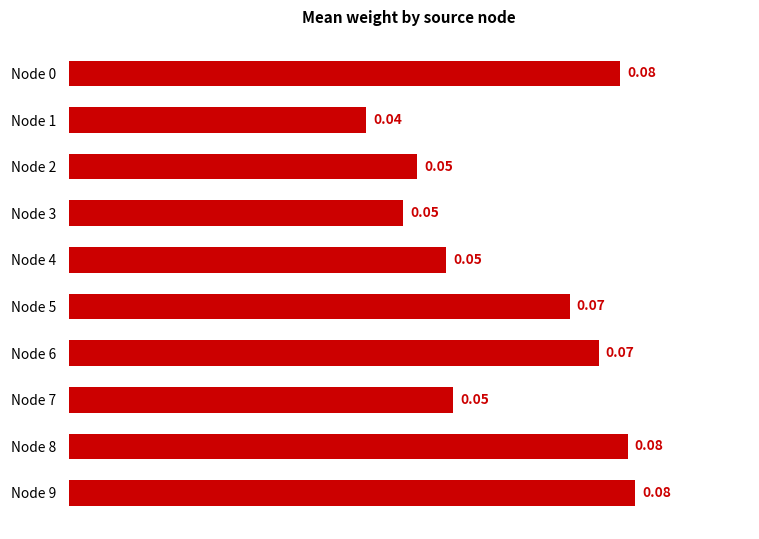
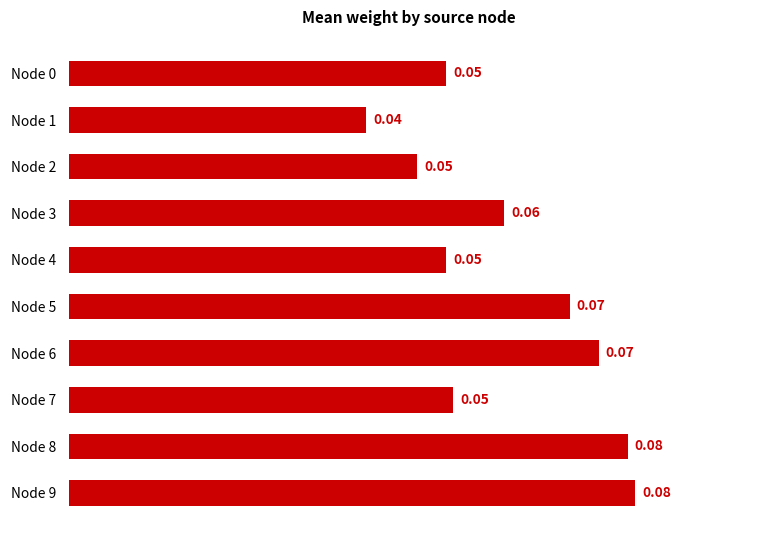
  {
-   "Node 0": 0.08,
+   "Node 0": 0.05,
    "Node 1": 0.04,
    "Node 2": 0.05,
-   "Node 3": 0.05,
+   "Node 3": 0.06,
    "Node 4": 0.05,
    "Node 5": 0.07,
    "Node 6": 0.07,
    "Node 7": 0.05,
    "Node 8": 0.08,
    "Node 9": 0.08
  }
